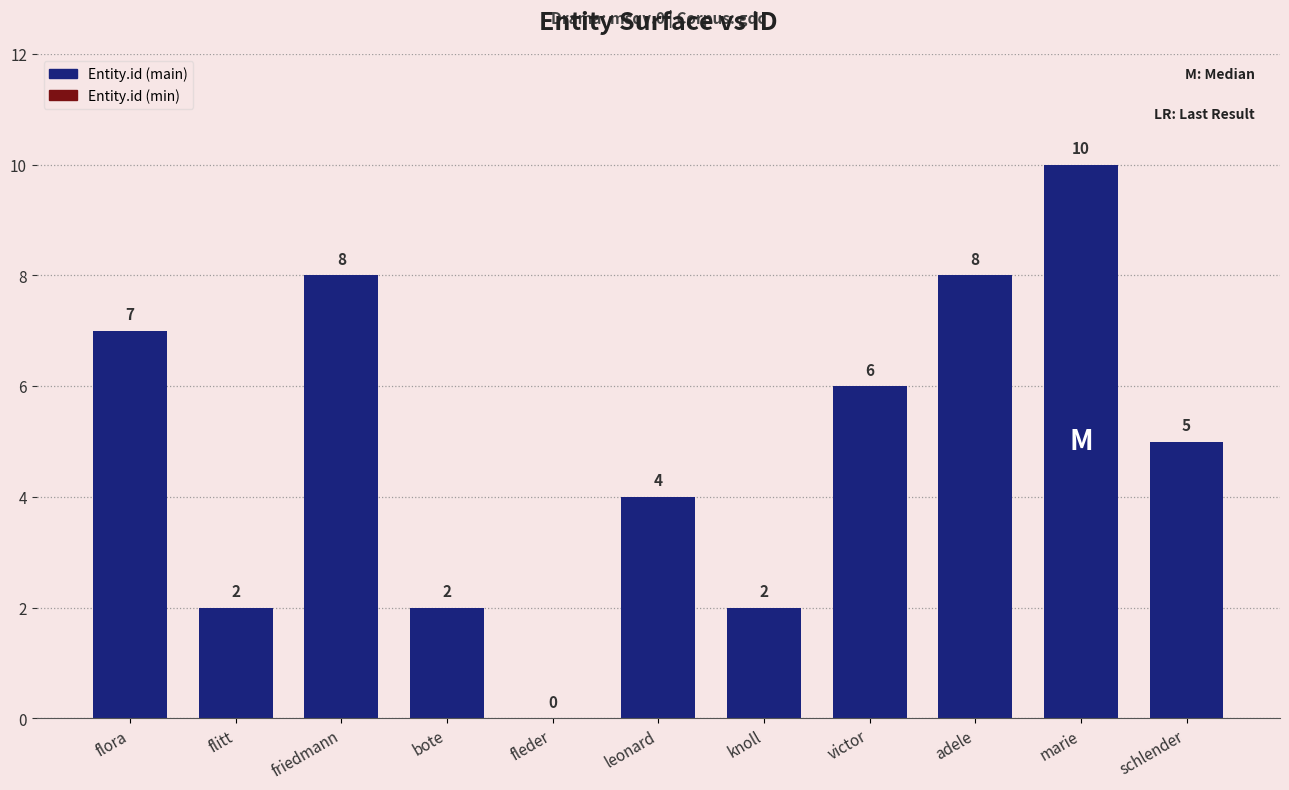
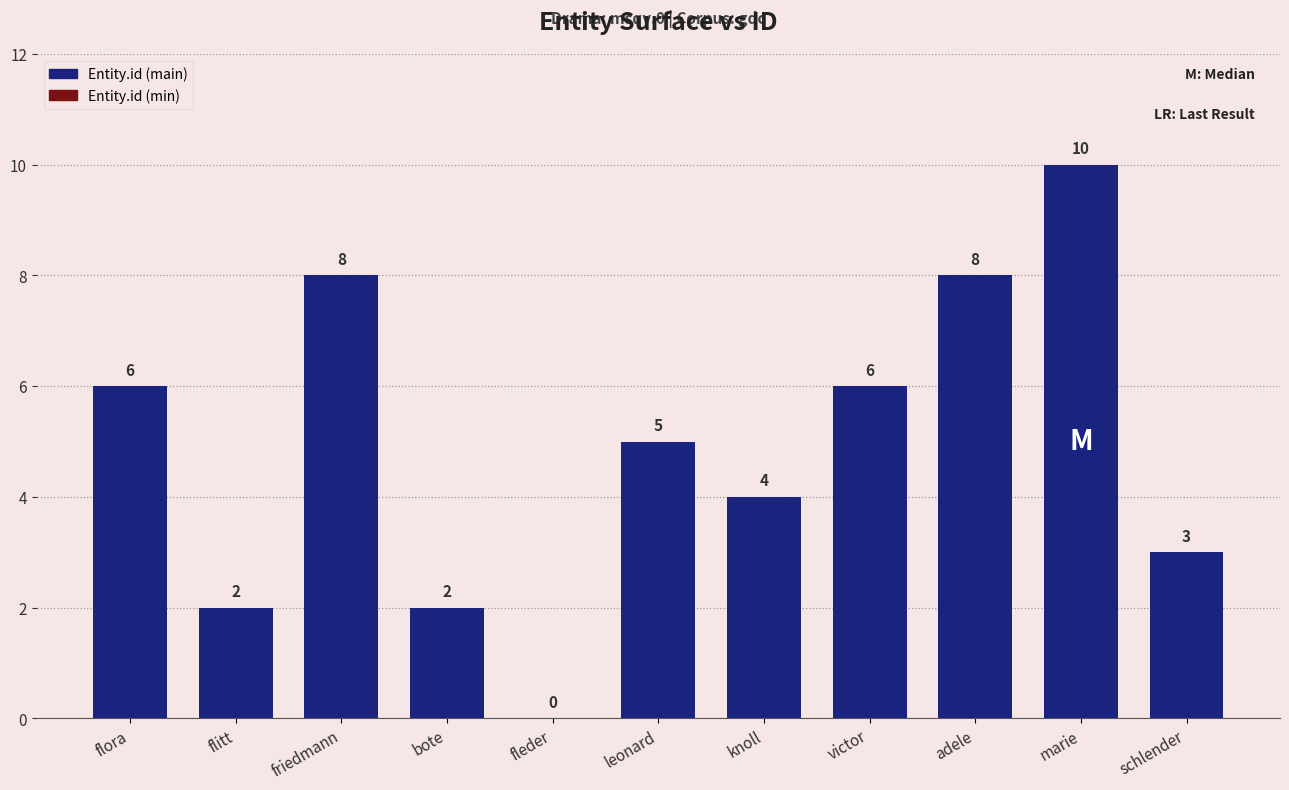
  {
-   "flora": 7,
+   "flora": 6,
    "flitt": 2,
    "friedmann": 8,
    "bote": 2,
    "fleder": 0,
-   "leonard": 4,
-   "knoll": 2,
+   "leonard": 5,
+   "knoll": 4,
    "victor": 6,
    "adele": 8,
    "marie": 10,
-   "schlender": 5
+   "schlender": 3
  }
